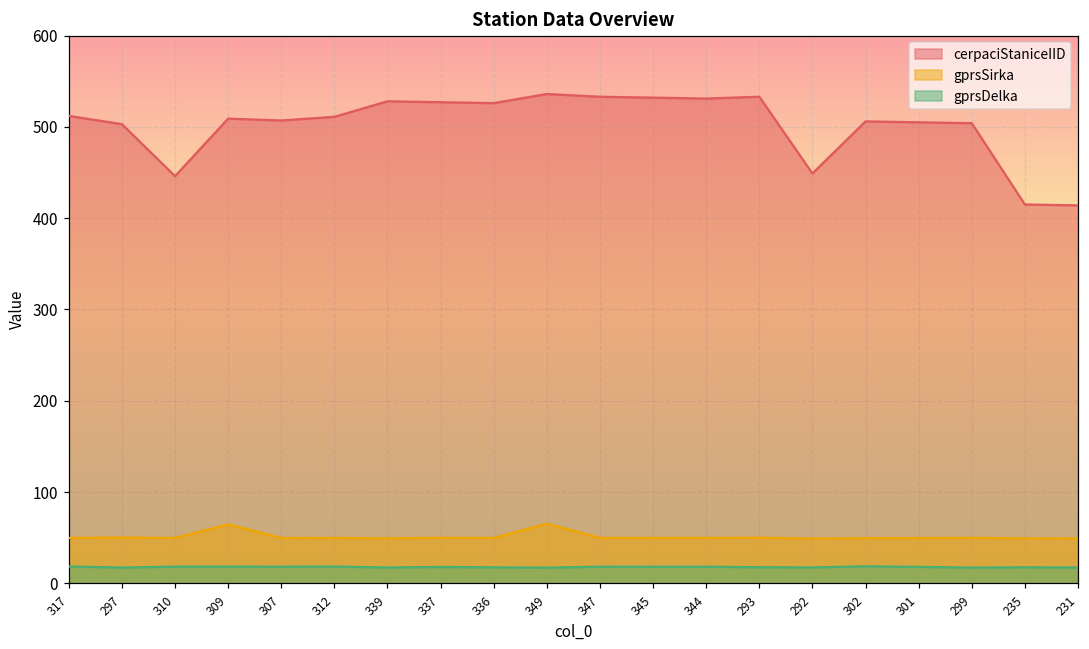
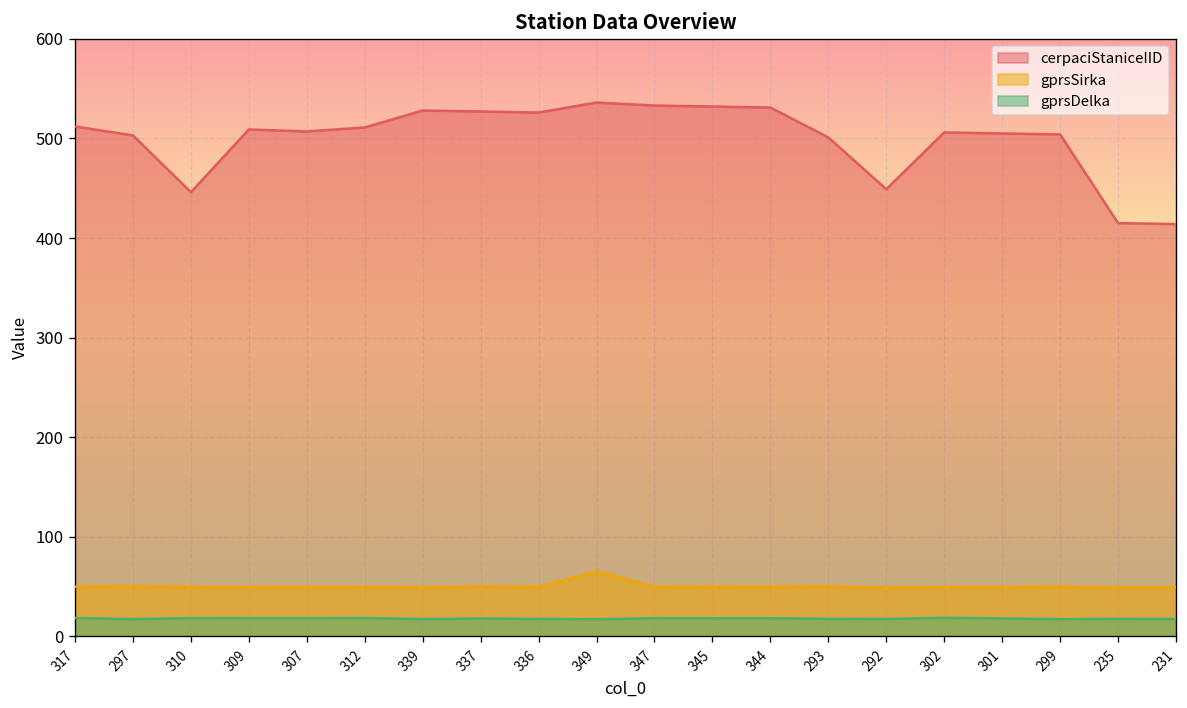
  {
    "cerpaciStaniceIID": {
      "317": 510,
      "297": 500,
      "310": 450,
      "309": 510,
      "307": 510,
      "312": 510,
      "339": 530,
      "337": 530,
      "336": 530,
      "349": 540,
      "347": 530,
      "345": 530,
      "344": 530,
-     "293": 530,
+     "293": 500,
      "292": 450,
      "302": 510,
      "301": 510,
      "299": 500,
      "235": 420,
      "231": 410
    },
    "gprsSirka": {
      "317": 50,
      "297": 50,
      "310": 50,
-     "309": 60,
+     "309": 50,
      "307": 50,
      "312": 50,
      "339": 50,
      "337": 50,
      "336": 50,
      "349": 70,
      "347": 50,
      "345": 50,
      "344": 50,
      "293": 50,
      "292": 50,
      "302": 50,
      "301": 50,
      "299": 50,
      "235": 50,
      "231": 50
    },
    "gprsDelka": {
      "317": 20,
      "297": 20,
      "310": 20,
      "309": 20,
      "307": 20,
      "312": 20,
      "339": 20,
      "337": 20,
      "336": 20,
      "349": 20,
      "347": 20,
      "345": 20,
      "344": 20,
      "293": 20,
      "292": 20,
      "302": 20,
      "301": 20,
      "299": 20,
      "235": 20,
      "231": 20
    }
  }
